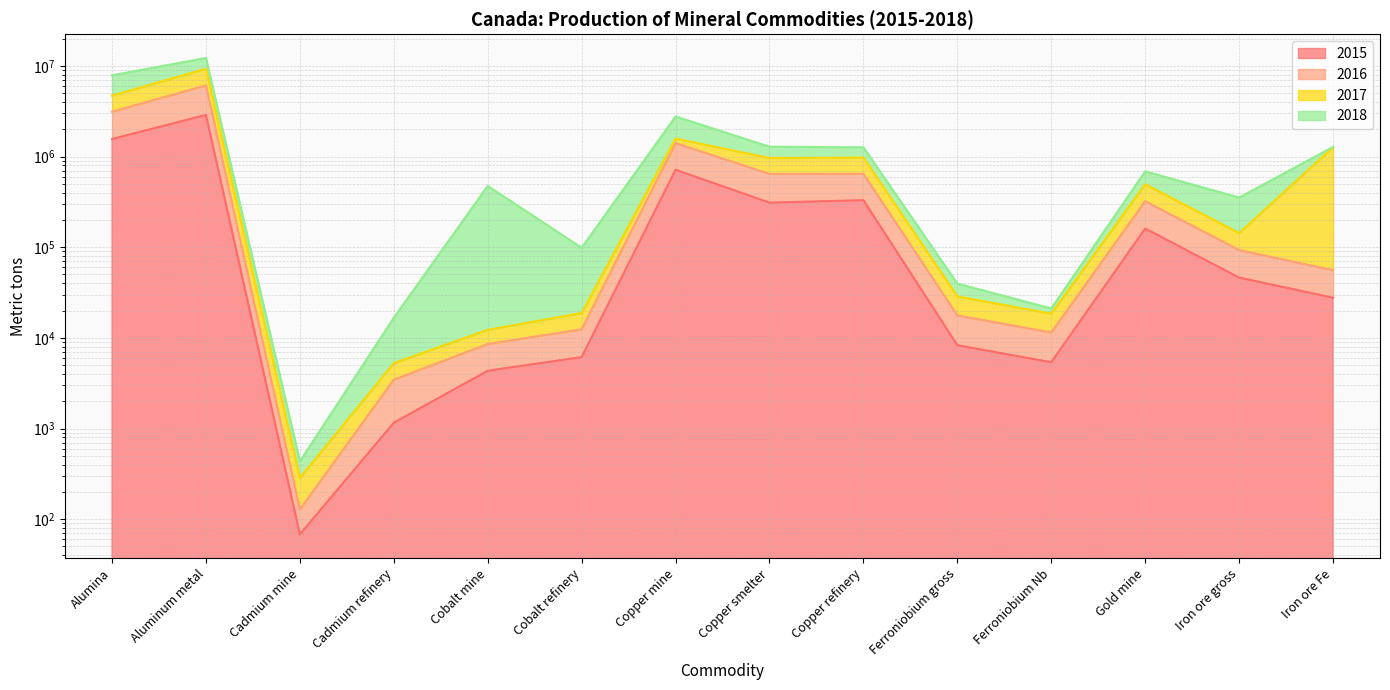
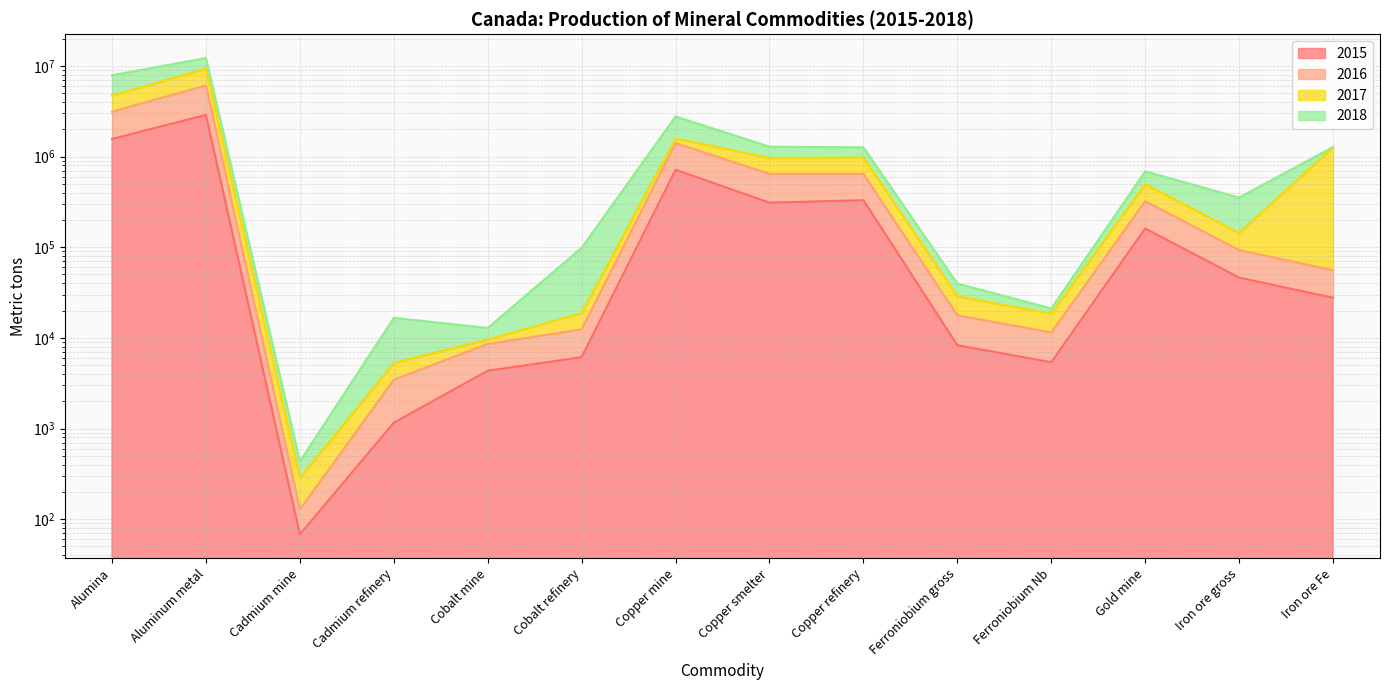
  {
    "2017": {
      "Alumina": 1600000,
      "Aluminum metal": 3200000,
      "Cadmium mine": 160,
      "Cadmium refinery": 1800,
-     "Cobalt mine": 3700,
+     "Cobalt mine": 1000,
      "Cobalt refinery": 6000,
      "Copper mine": 170000,
      "Copper smelter": 320000,
      "Copper refinery": 330000,
      "Ferroniobium gross": 11000,
      "Ferroniobium Nb": 7000,
      "Gold mine": 170000,
      "Iron ore gross": 50000
    },
    "2018": {
      "Alumina": 3200000,
      "Aluminum metal": 2900000,
      "Cadmium mine": 150,
      "Cadmium refinery": 11000,
-     "Cobalt mine": 500000,
+     "Cobalt mine": 3300,
      "Cobalt refinery": 80000,
      "Copper mine": 1200000,
      "Copper smelter": 320000,
      "Copper refinery": 290000,
      "Ferroniobium gross": 11000,
      "Ferroniobium Nb": 2600,
      "Gold mine": 190000,
      "Iron ore gross": 210000
    }
  }
